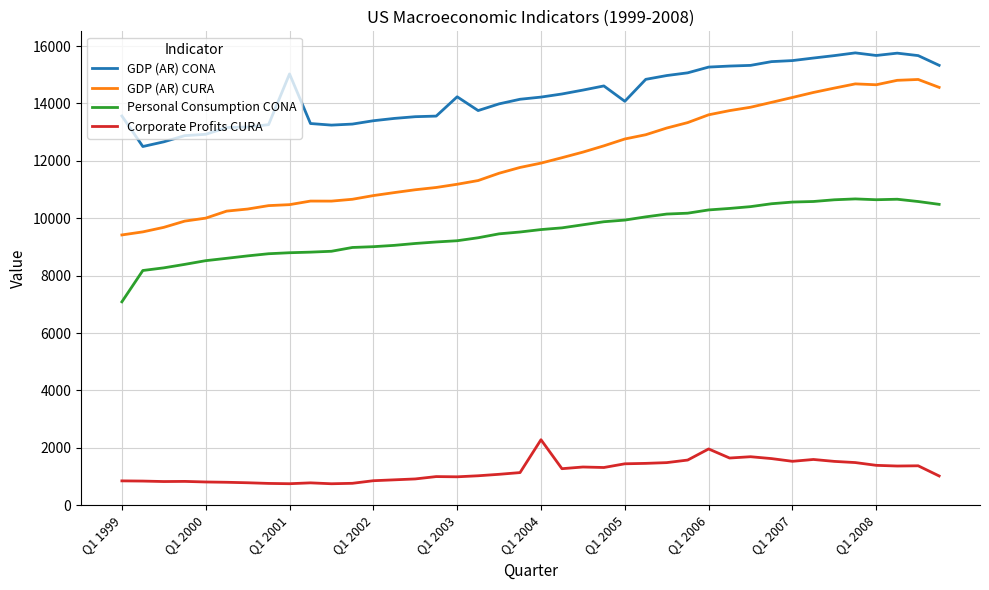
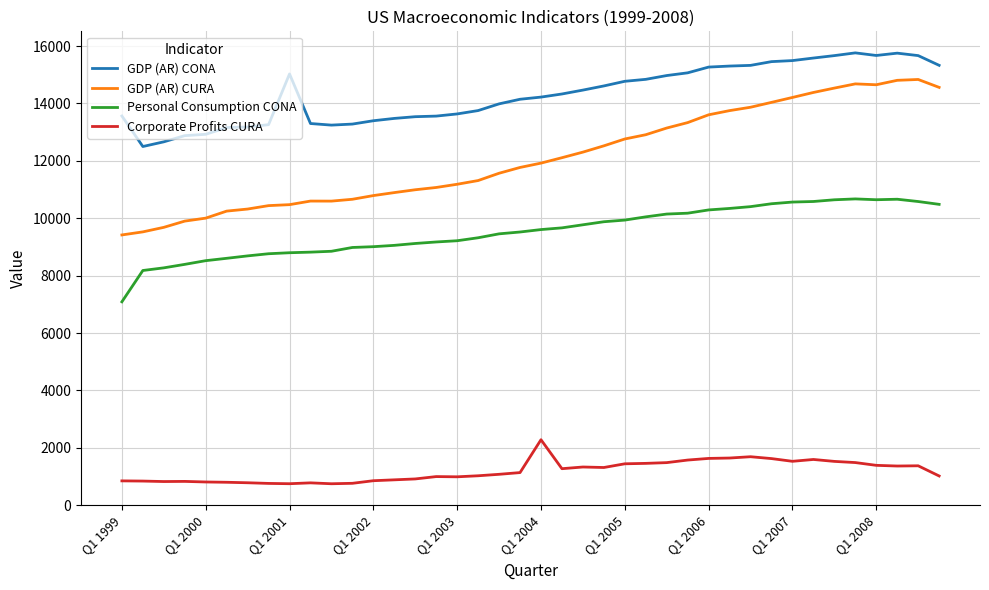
  {
    "GDP (AR) CONA": {
      "Q1 2002": 13400,
-     "Q1 2003": 14200,
+     "Q1 2003": 13600,
      "Q1 2004": 14200,
-     "Q1 2005": 14100,
+     "Q1 2005": 14800,
      "Q1 2006": 15300,
      "Q1 2007": 15500,
      "Q1 2008": 15700
    },
    "GDP (AR) CURA": {
      "Q1 1999": 9400,
      "Q1 2000": 10000,
      "Q1 2001": 10500,
      "Q1 2002": 10800,
      "Q1 2003": 11200,
      "Q1 2004": 11900,
      "Q1 2005": 12800,
      "Q1 2006": 13600,
      "Q1 2007": 14200,
      "Q1 2008": 14700
    },
    "Personal Consumption CONA": {
      "Q1 1999": 7100,
      "Q1 2000": 8500,
      "Q1 2001": 8800,
      "Q1 2002": 9000,
      "Q1 2003": 9200,
      "Q1 2004": 9600,
      "Q1 2005": 9900,
      "Q1 2006": 10300,
      "Q1 2007": 10600,
      "Q1 2008": 10600
    },
    "Corporate Profits CURA": {
      "Q1 1999": 800,
      "Q1 2000": 800,
      "Q1 2001": 700,
      "Q1 2002": 900,
      "Q1 2003": 1000,
      "Q1 2004": 2300,
      "Q1 2005": 1400,
-     "Q1 2006": 2000,
+     "Q1 2006": 1600,
      "Q1 2007": 1500,
      "Q1 2008": 1400
    }
  }
